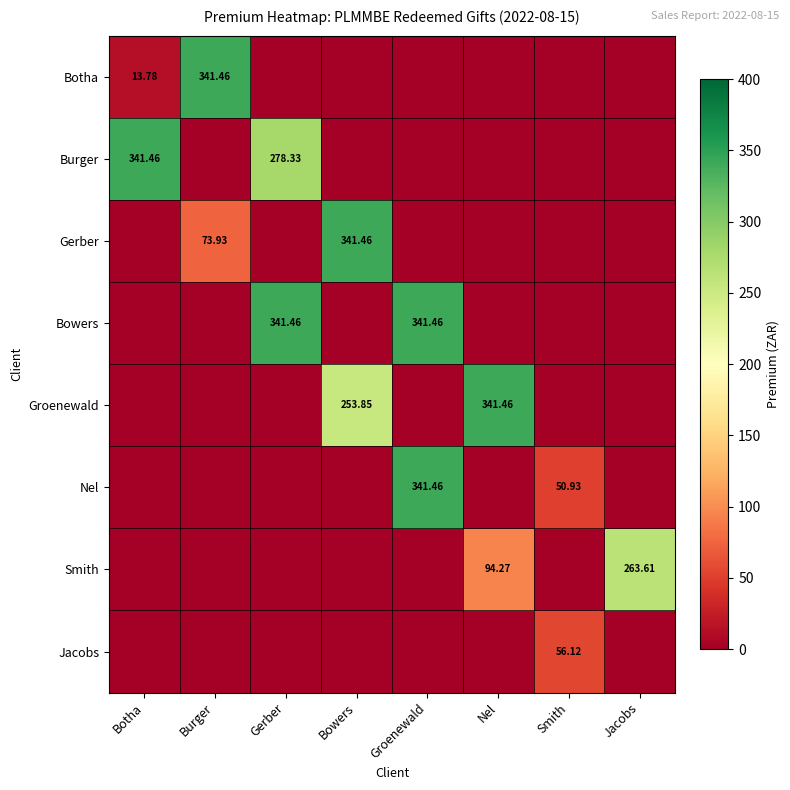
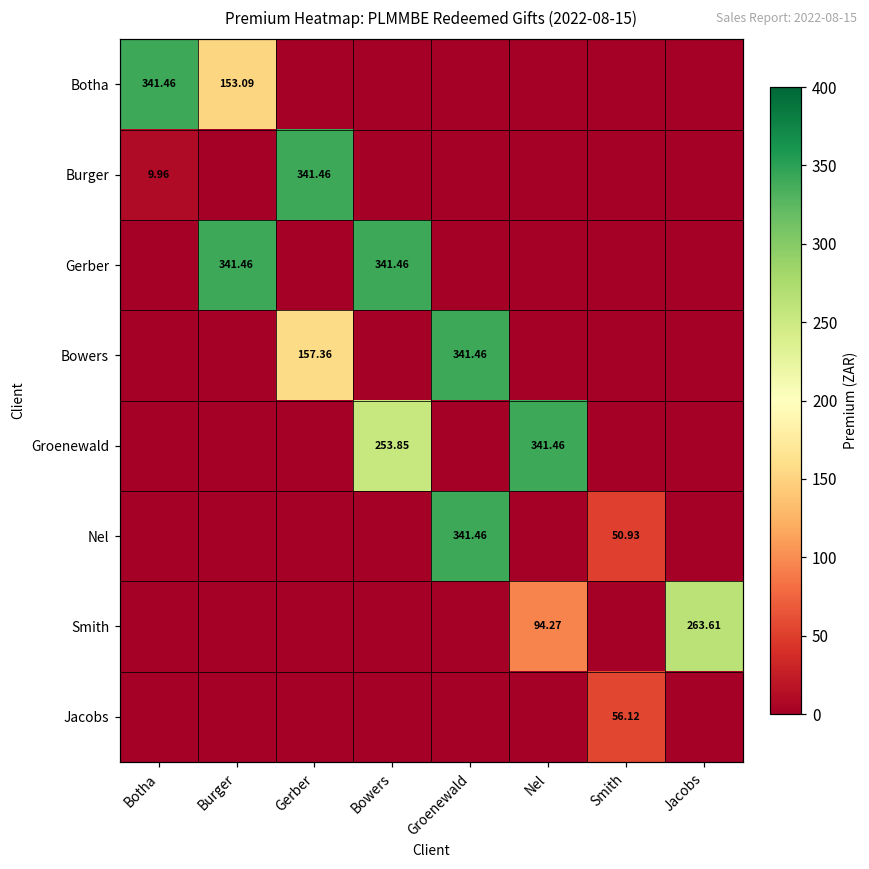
  {
    "Botha": {
-     "Botha": 13.78,
-     "Burger": 341.46
+     "Botha": 341.46,
+     "Burger": 153.09
    },
    "Burger": {
-     "Botha": 341.46,
-     "Gerber": 278.33
+     "Botha": 9.96,
+     "Gerber": 341.46
    },
    "Gerber": {
-     "Burger": 73.93,
+     "Burger": 341.46,
      "Bowers": 341.46
    },
    "Bowers": {
-     "Gerber": 341.46,
+     "Gerber": 157.36,
      "Groenewald": 341.46
    },
    "Groenewald": {
      "Bowers": 253.85,
      "Nel": 341.46
    },
    "Nel": {
      "Groenewald": 341.46,
      "Smith": 50.93
    },
    "Smith": {
      "Nel": 94.27,
      "Jacobs": 263.61
    },
    "Jacobs": {
      "Smith": 56.12
    }
  }
